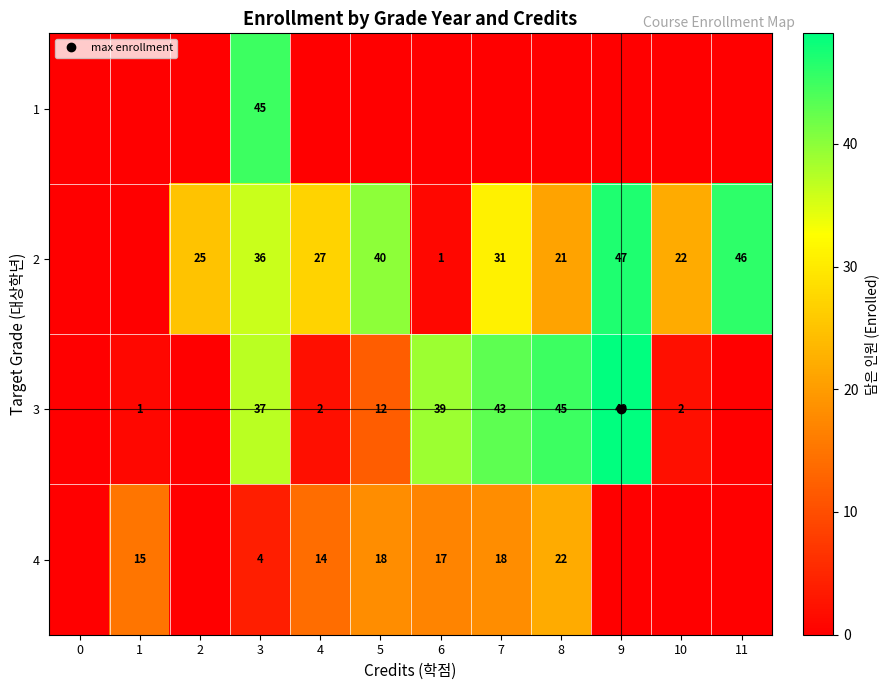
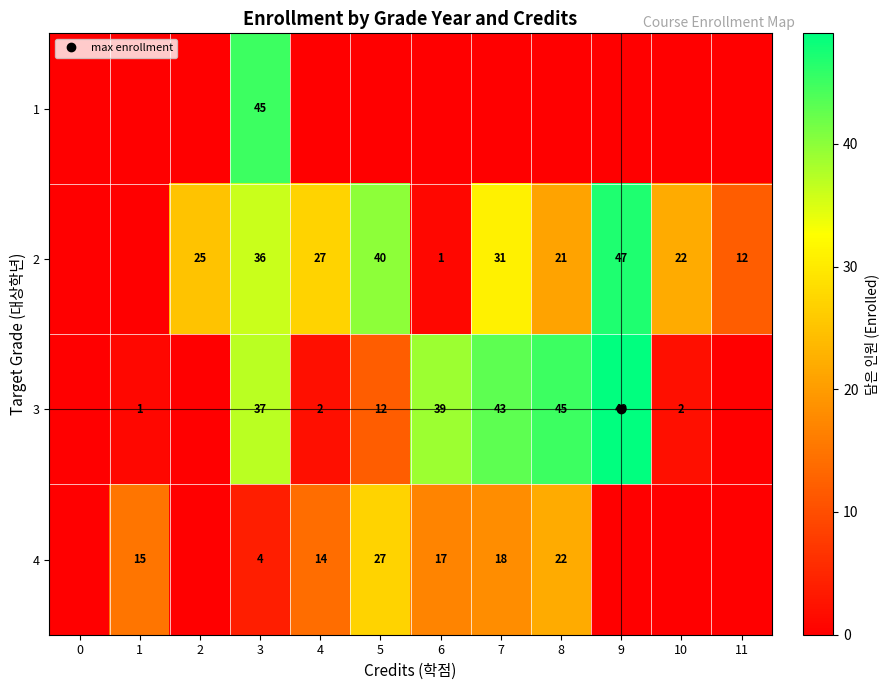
  {
    "1": {
      "3": 45
    },
    "2": {
      "2": 25,
      "3": 36,
      "4": 27,
      "5": 40,
      "6": 1,
      "7": 31,
      "8": 21,
      "9": 47,
      "10": 22,
-     "11": 46
+     "11": 12
    },
    "3": {
      "1": 1,
      "3": 37,
      "4": 2,
      "5": 12,
      "6": 39,
      "7": 43,
      "8": 45,
      "10": 2
    },
    "4": {
      "1": 15,
      "3": 4,
      "4": 14,
-     "5": 18,
+     "5": 27,
      "6": 17,
      "7": 18,
      "8": 22
    }
  }
